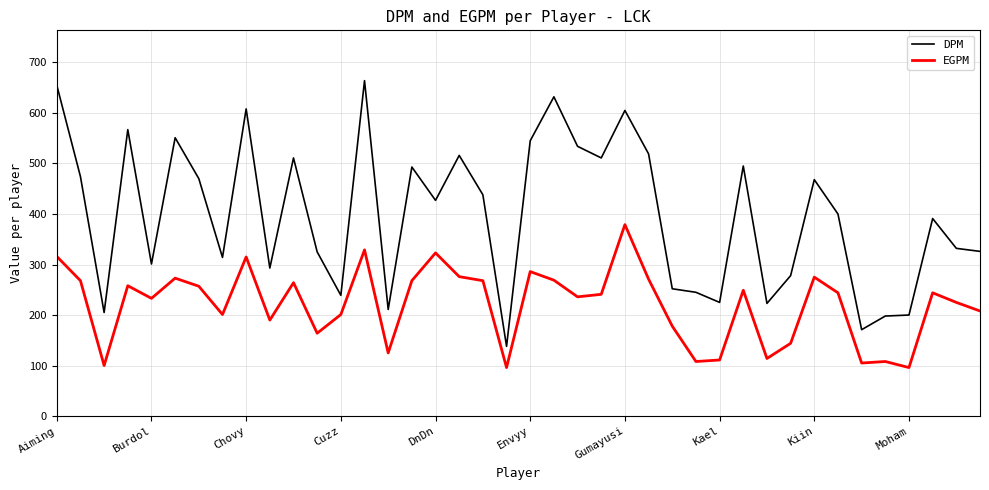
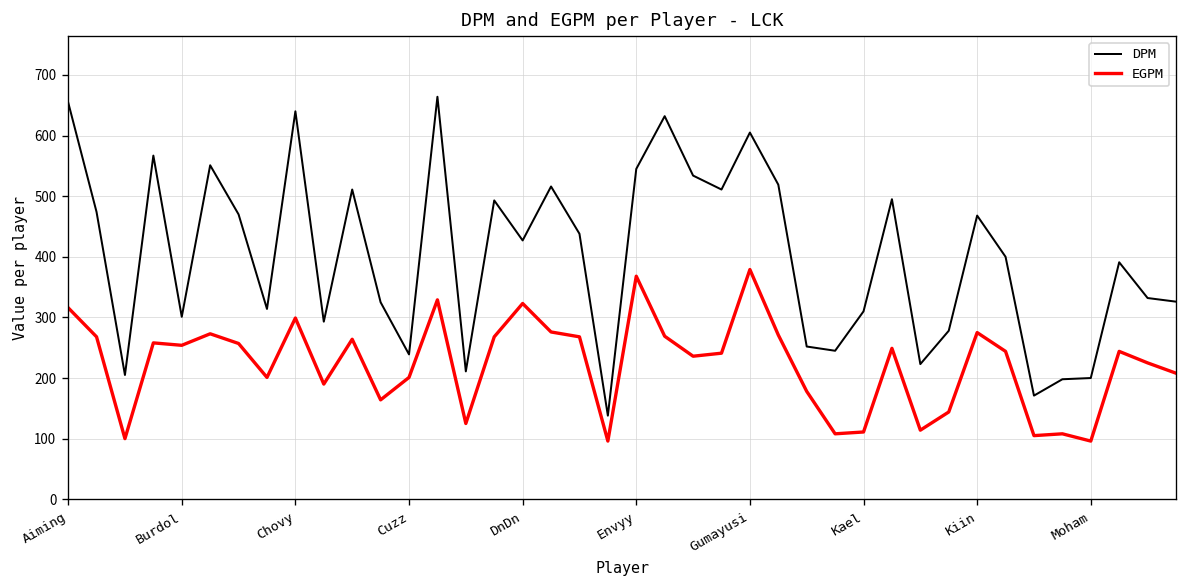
  {
    "DPM": {
      "Aiming": 660,
      "Burdol": 300,
-     "Chovy": 610,
+     "Chovy": 640,
      "Cuzz": 240,
      "DnDn": 430,
      "Envyy": 550,
      "Gumayusi": 610,
-     "Kael": 230,
+     "Kael": 310,
      "Kiin": 470,
      "Moham": 200
    },
    "EGPM": {
      "Aiming": 320,
-     "Burdol": 230,
-     "Chovy": 320,
+     "Burdol": 250,
+     "Chovy": 300,
      "Cuzz": 200,
      "DnDn": 320,
-     "Envyy": 290,
+     "Envyy": 370,
      "Gumayusi": 380,
      "Kael": 110,
      "Kiin": 280,
      "Moham": 100
    }
  }
